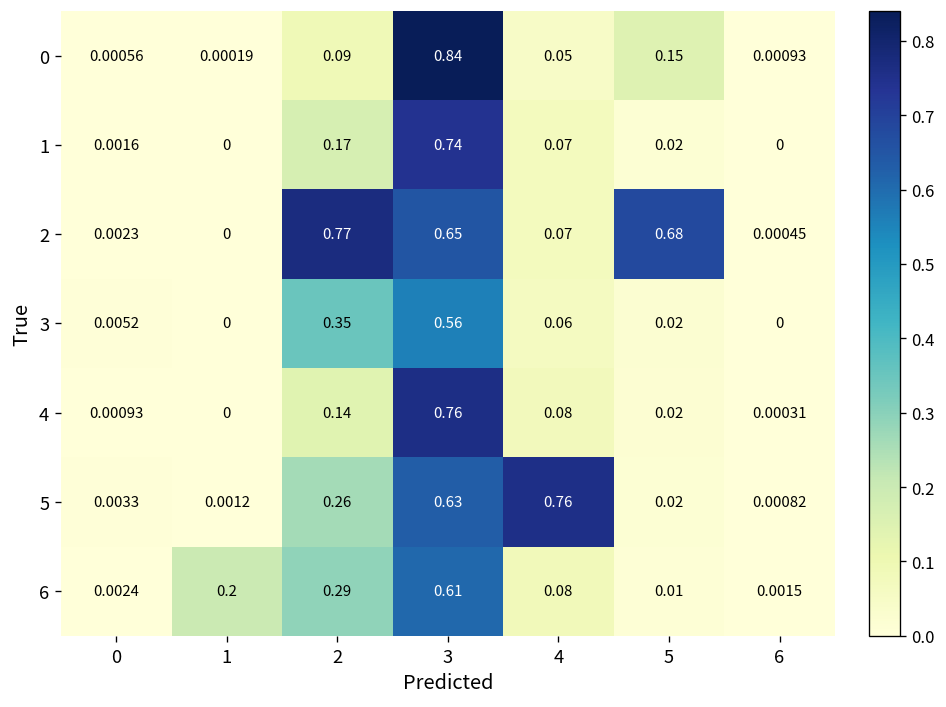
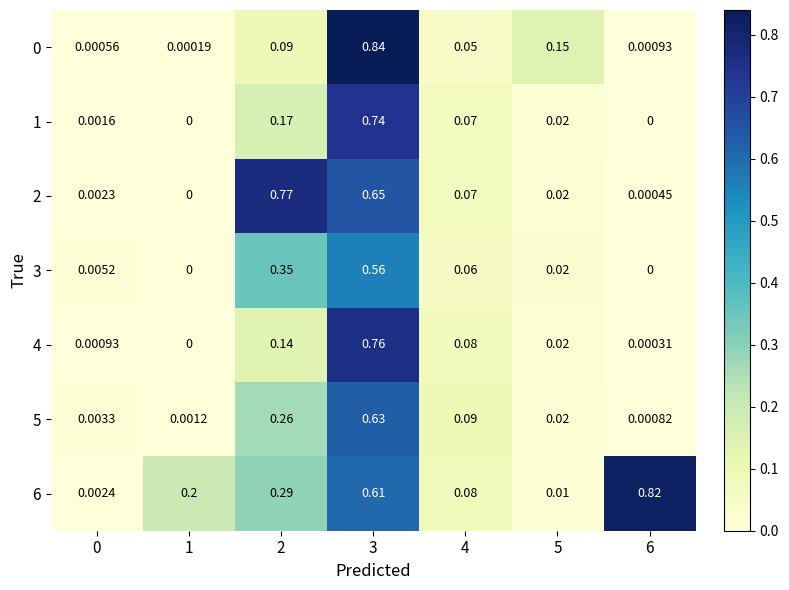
  {
    "0": {
      "0": 0.00056,
      "1": 0.00019,
      "2": 0.09,
      "3": 0.84,
      "4": 0.05,
      "5": 0.15,
      "6": 0.00093
    },
    "1": {
      "0": 0.0016,
      "1": 0,
      "2": 0.17,
      "3": 0.74,
      "4": 0.07,
      "5": 0.02,
      "6": 0
    },
    "2": {
      "0": 0.0023,
      "1": 0,
      "2": 0.77,
      "3": 0.65,
      "4": 0.07,
-     "5": 0.68,
+     "5": 0.02,
      "6": 0.00045
    },
    "3": {
      "0": 0.0052,
      "1": 0,
      "2": 0.35,
      "3": 0.56,
      "4": 0.06,
      "5": 0.02,
      "6": 0
    },
    "4": {
      "0": 0.00093,
      "1": 0,
      "2": 0.14,
      "3": 0.76,
      "4": 0.08,
      "5": 0.02,
      "6": 0.00031
    },
    "5": {
      "0": 0.0033,
      "1": 0.0012,
      "2": 0.26,
      "3": 0.63,
-     "4": 0.76,
+     "4": 0.09,
      "5": 0.02,
      "6": 0.00082
    },
    "6": {
      "0": 0.0024,
      "1": 0.2,
      "2": 0.29,
      "3": 0.61,
      "4": 0.08,
      "5": 0.01,
-     "6": 0.0015
+     "6": 0.82
    }
  }
